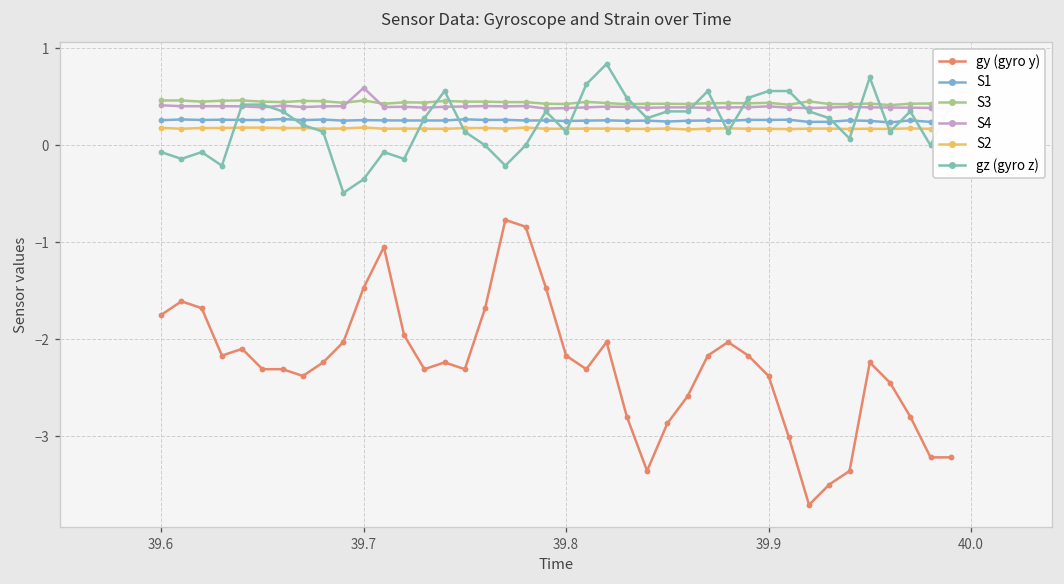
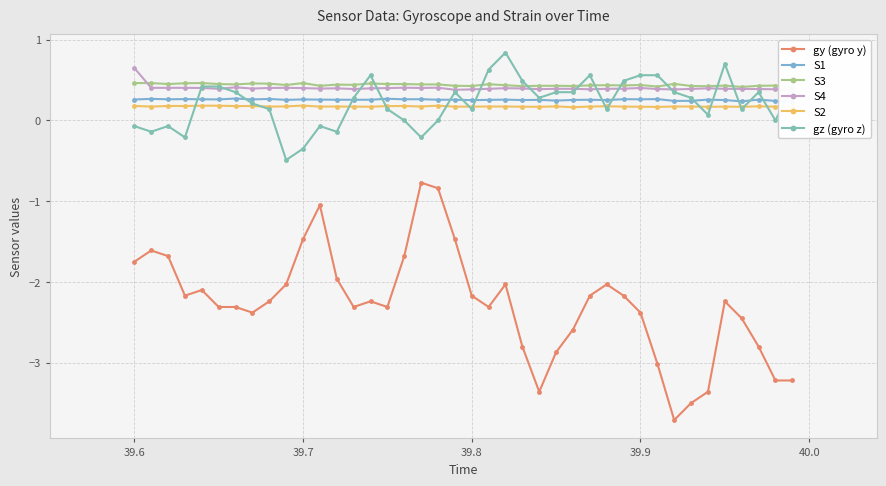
  {
    "S4": {
-     "39.6": 0.4,
-     "39.7": 0.6,
+     "39.6": 0.6,
+     "39.7": 0.4,
      "39.8": 0.4,
      "39.9": 0.4
    }
  }
